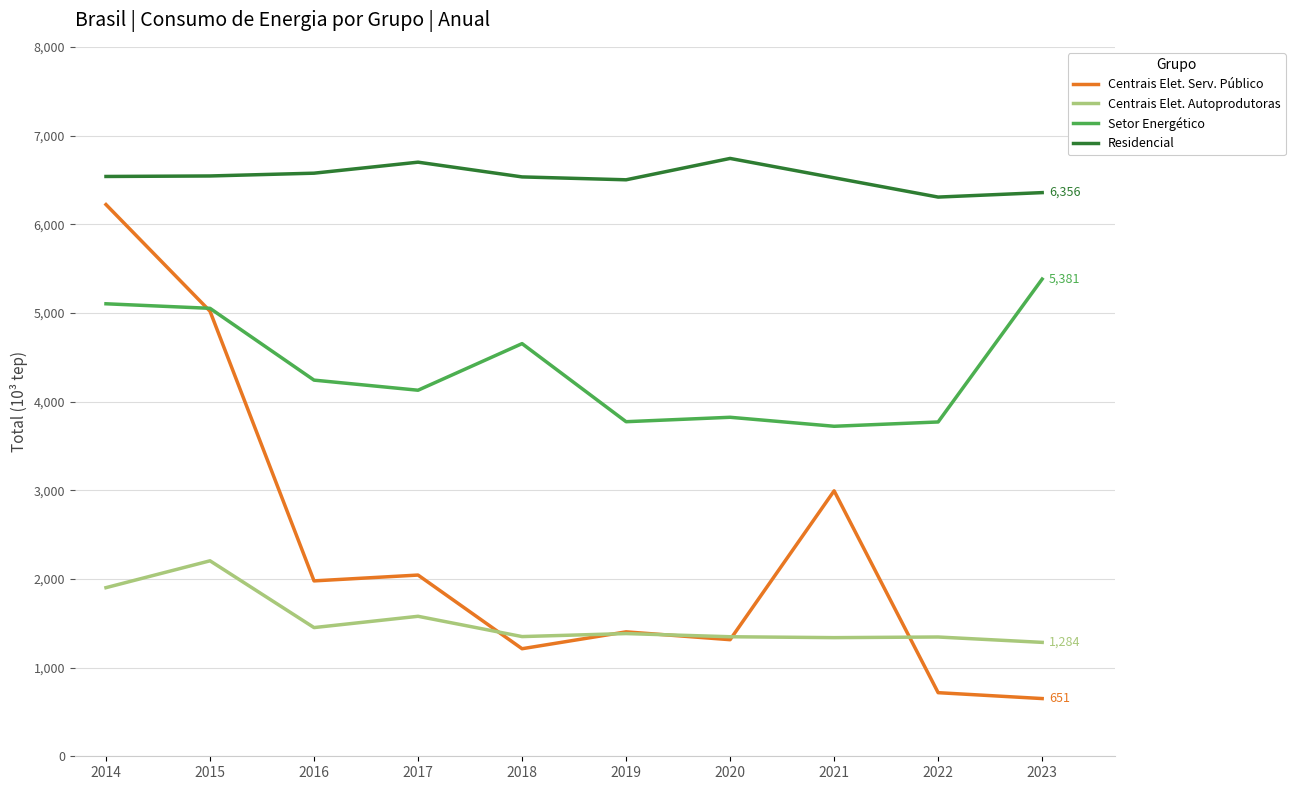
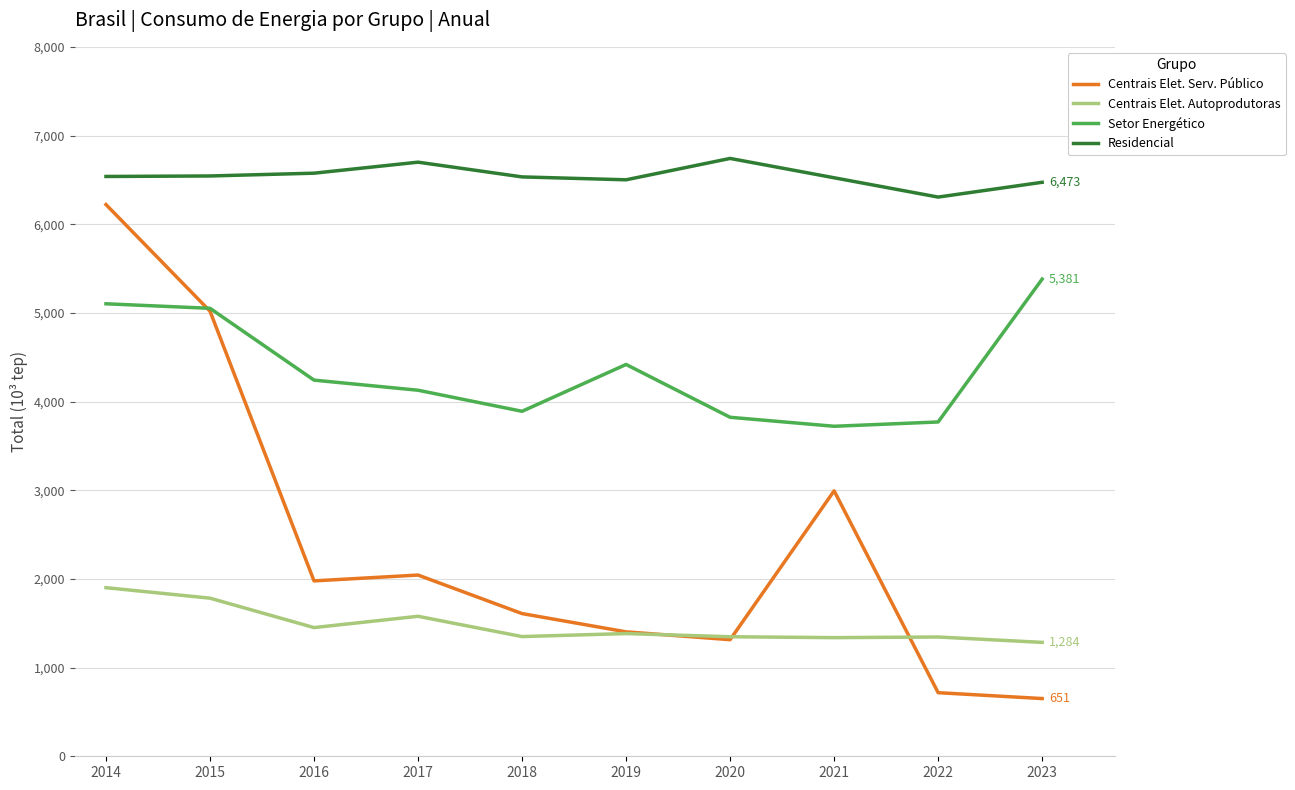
  {
    "Centrais Elet. Serv. Público": {
      "2014": "6,200",
      "2015": "5,000",
      "2016": "2,000",
      "2017": "2,000",
-     "2018": "1,200",
+     "2018": "1,600",
      "2020": "1,300",
      "2021": "3,000",
      "2022": "700"
    },
    "Centrais Elet. Autoprodutoras": {
      "2014": "1,900",
-     "2015": "2,200",
+     "2015": "1,800",
      "2016": "1,500",
      "2017": "1,600",
      "2018": "1,300",
      "2020": "1,300",
      "2021": "1,300",
      "2022": "1,300"
    },
    "Setor Energético": {
      "2014": "5,100",
      "2015": "5,100",
      "2016": "4,200",
      "2017": "4,100",
-     "2018": "4,700",
-     "2019": "3,800",
+     "2018": "3,900",
+     "2019": "4,400",
      "2020": "3,800",
      "2021": "3,700",
      "2022": "3,800"
    },
    "Residencial": {
-     "2023": "6,356"
+     "2023": "6,473"
    }
  }
